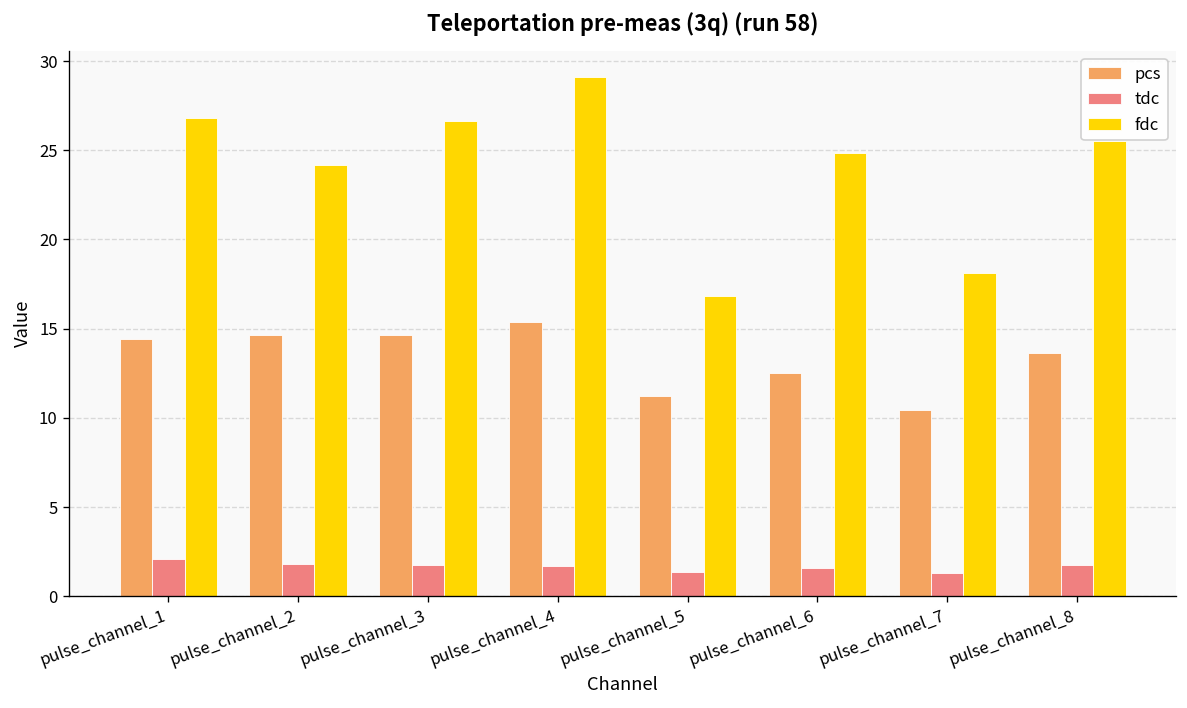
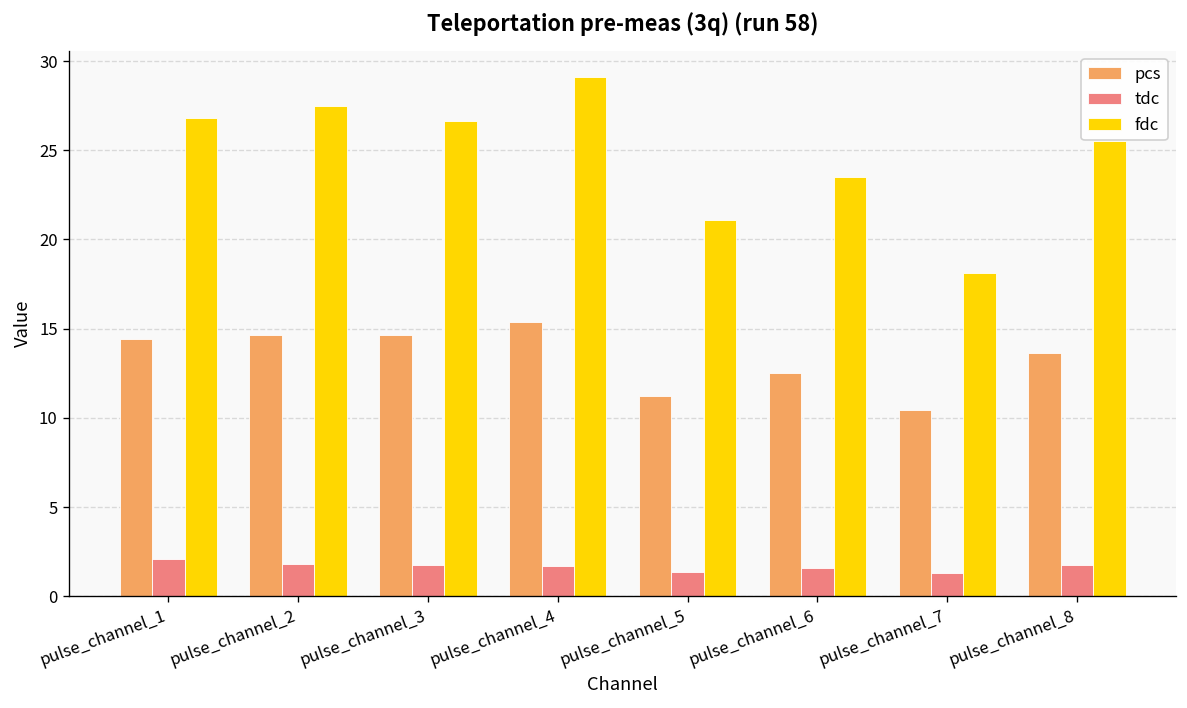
  {
    "fdc": {
      "pulse_channel_1": 26.8,
-     "pulse_channel_2": 24.2,
+     "pulse_channel_2": 27.5,
      "pulse_channel_3": 26.7,
      "pulse_channel_4": 29.1,
-     "pulse_channel_5": 16.8,
-     "pulse_channel_6": 24.9,
+     "pulse_channel_5": 21.1,
+     "pulse_channel_6": 23.5,
      "pulse_channel_7": 18.1,
      "pulse_channel_8": 25.5
    }
  }
